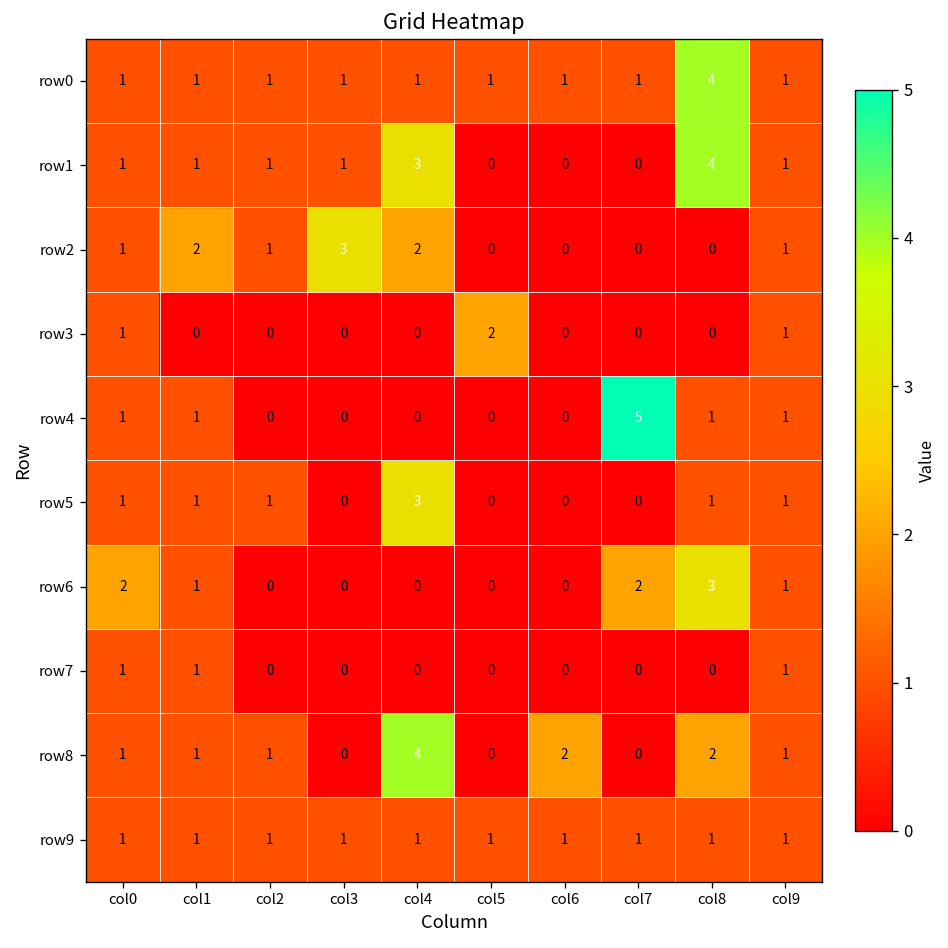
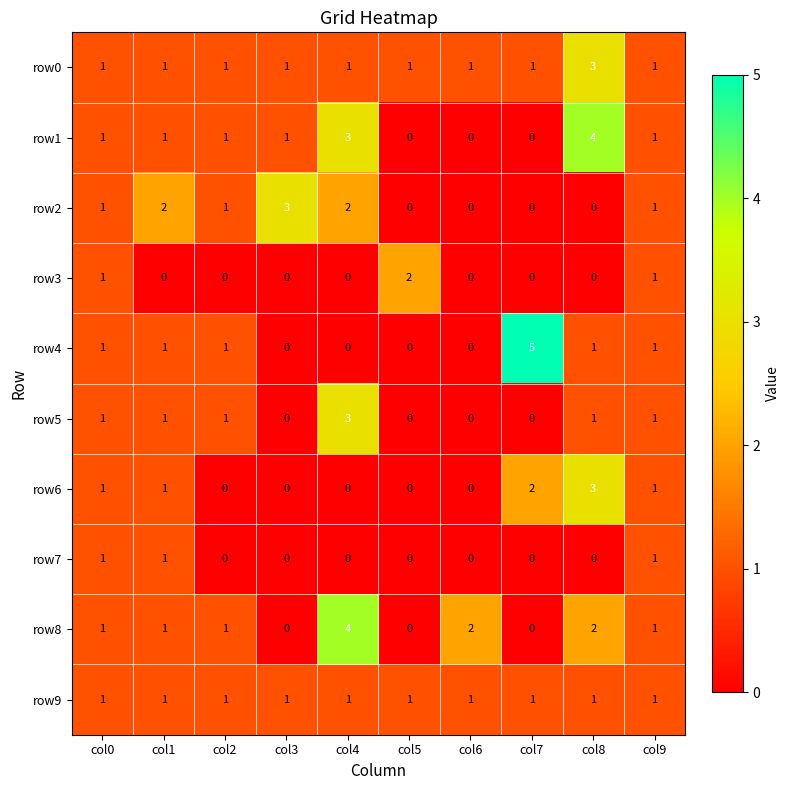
  {
    "row0": {
      "col0": 1,
      "col1": 1,
      "col2": 1,
      "col3": 1,
      "col4": 1,
      "col5": 1,
      "col6": 1,
      "col7": 1,
-     "col8": 4,
+     "col8": 3,
      "col9": 1
    },
    "row1": {
      "col0": 1,
      "col1": 1,
      "col2": 1,
      "col3": 1,
      "col4": 3,
      "col5": 0,
      "col6": 0,
      "col7": 0,
      "col8": 4,
      "col9": 1
    },
    "row2": {
      "col0": 1,
      "col1": 2,
      "col2": 1,
      "col3": 3,
      "col4": 2,
      "col5": 0,
      "col6": 0,
      "col7": 0,
      "col8": 0,
      "col9": 1
    },
    "row3": {
      "col0": 1,
      "col1": 0,
      "col2": 0,
      "col3": 0,
      "col4": 0,
      "col5": 2,
      "col6": 0,
      "col7": 0,
      "col8": 0,
      "col9": 1
    },
    "row4": {
      "col0": 1,
      "col1": 1,
-     "col2": 0,
+     "col2": 1,
      "col3": 0,
      "col4": 0,
      "col5": 0,
      "col6": 0,
      "col7": 5,
      "col8": 1,
      "col9": 1
    },
    "row5": {
      "col0": 1,
      "col1": 1,
      "col2": 1,
      "col3": 0,
      "col4": 3,
      "col5": 0,
      "col6": 0,
      "col7": 0,
      "col8": 1,
      "col9": 1
    },
    "row6": {
-     "col0": 2,
+     "col0": 1,
      "col1": 1,
      "col2": 0,
      "col3": 0,
      "col4": 0,
      "col5": 0,
      "col6": 0,
      "col7": 2,
      "col8": 3,
      "col9": 1
    },
    "row7": {
      "col0": 1,
      "col1": 1,
      "col2": 0,
      "col3": 0,
      "col4": 0,
      "col5": 0,
      "col6": 0,
      "col7": 0,
      "col8": 0,
      "col9": 1
    },
    "row8": {
      "col0": 1,
      "col1": 1,
      "col2": 1,
      "col3": 0,
      "col4": 4,
      "col5": 0,
      "col6": 2,
      "col7": 0,
      "col8": 2,
      "col9": 1
    },
    "row9": {
      "col0": 1,
      "col1": 1,
      "col2": 1,
      "col3": 1,
      "col4": 1,
      "col5": 1,
      "col6": 1,
      "col7": 1,
      "col8": 1,
      "col9": 1
    }
  }
